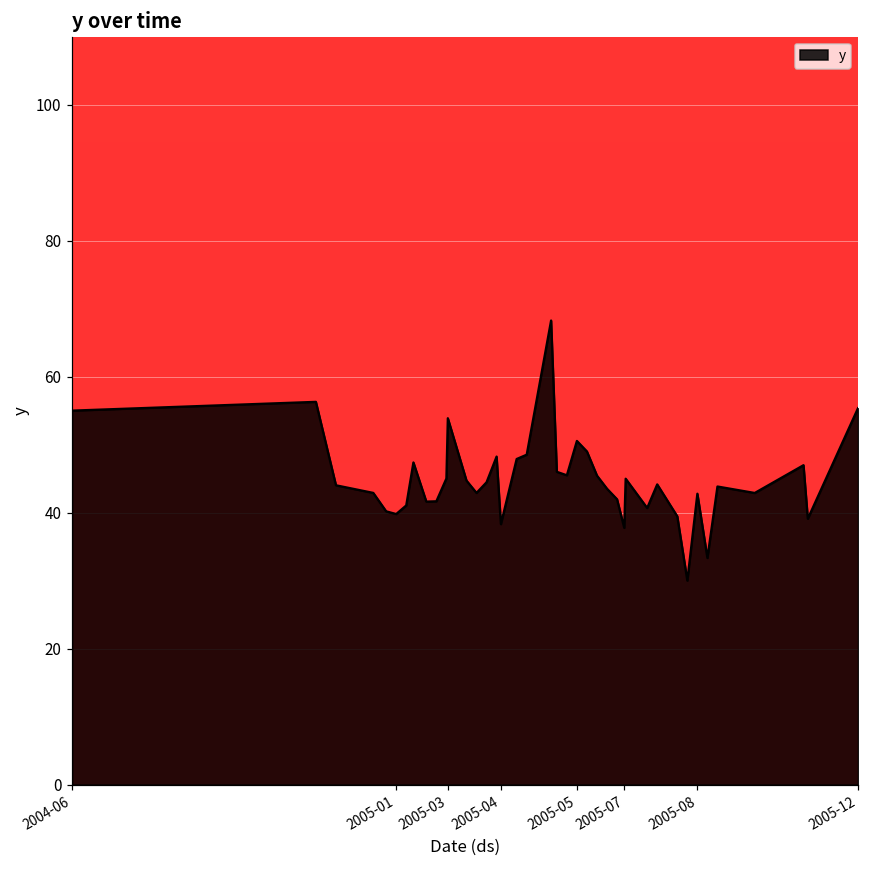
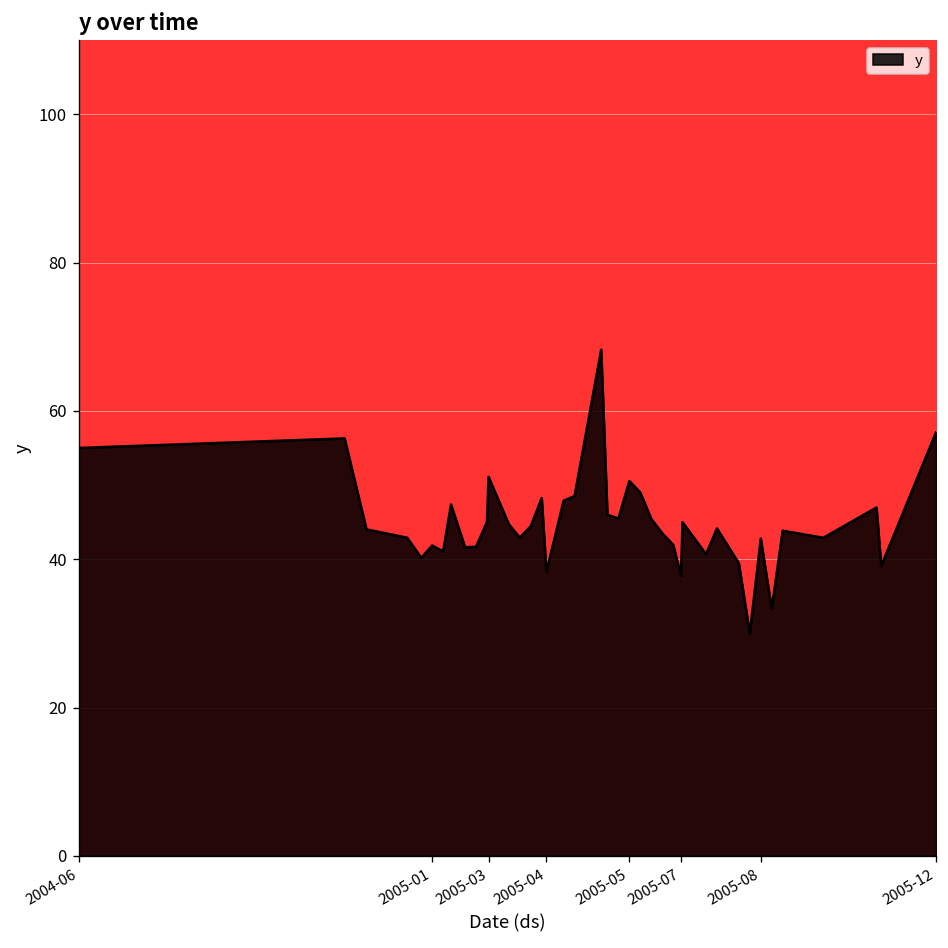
  {
    "2004-06": 55,
-   "2005-01": 40,
-   "2005-03": 54,
+   "2005-01": 42,
+   "2005-03": 51,
    "2005-04": 38,
    "2005-05": 51,
    "2005-07": 38,
    "2005-08": 43,
-   "2005-12": 55
+   "2005-12": 57
  }
